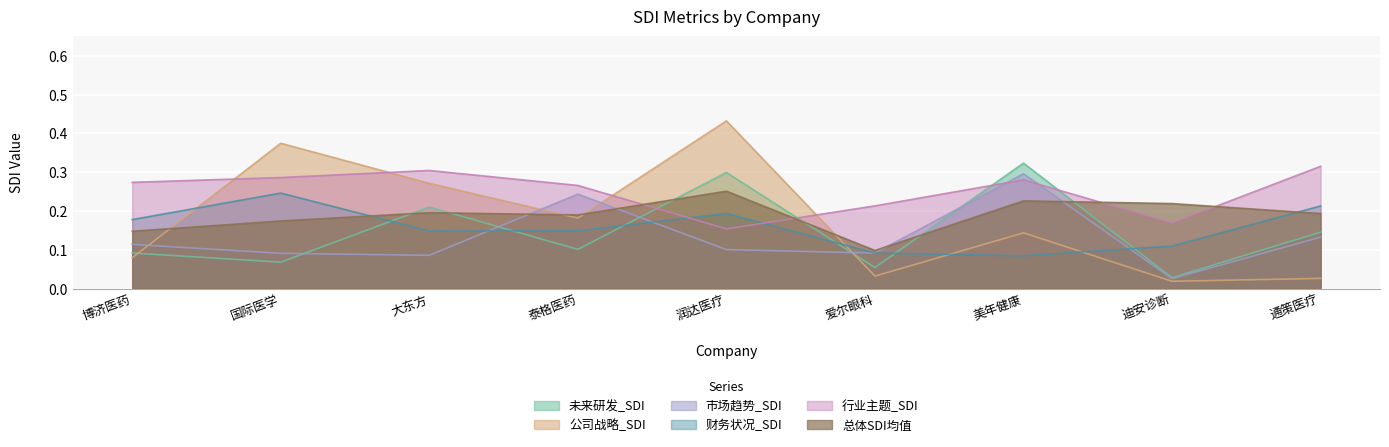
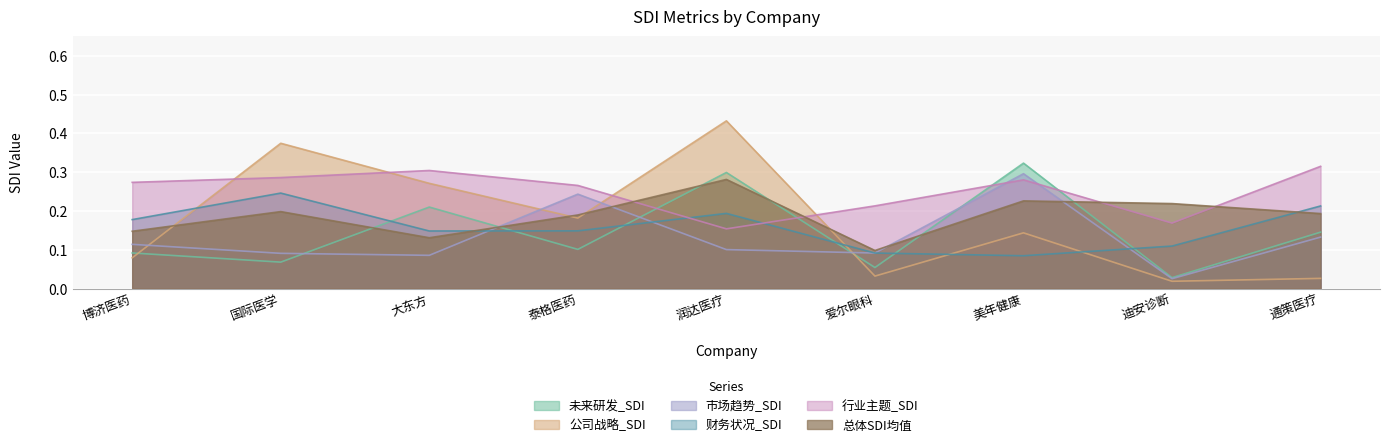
  {
    "公司战略_SDI": {
      "博济医药": 0.08,
      "国际医学": 0.37,
      "大东方": 0.27,
      "泰格医药": 0.18,
      "润达医疗": 0.43,
      "爱尔眼科": 0.03,
      "美年健康": 0.14,
      "迪安诊断": 0.02,
      "通策医疗": 0.03
    },
    "总体SDI均值": {
      "博济医药": 0.15,
-     "国际医学": 0.17,
-     "大东方": 0.20,
+     "国际医学": 0.20,
+     "大东方": 0.13,
      "泰格医药": 0.19,
-     "润达医疗": 0.25,
+     "润达医疗": 0.28,
      "美年健康": 0.23,
      "迪安诊断": 0.22,
      "通策医疗": 0.19
    }
  }
